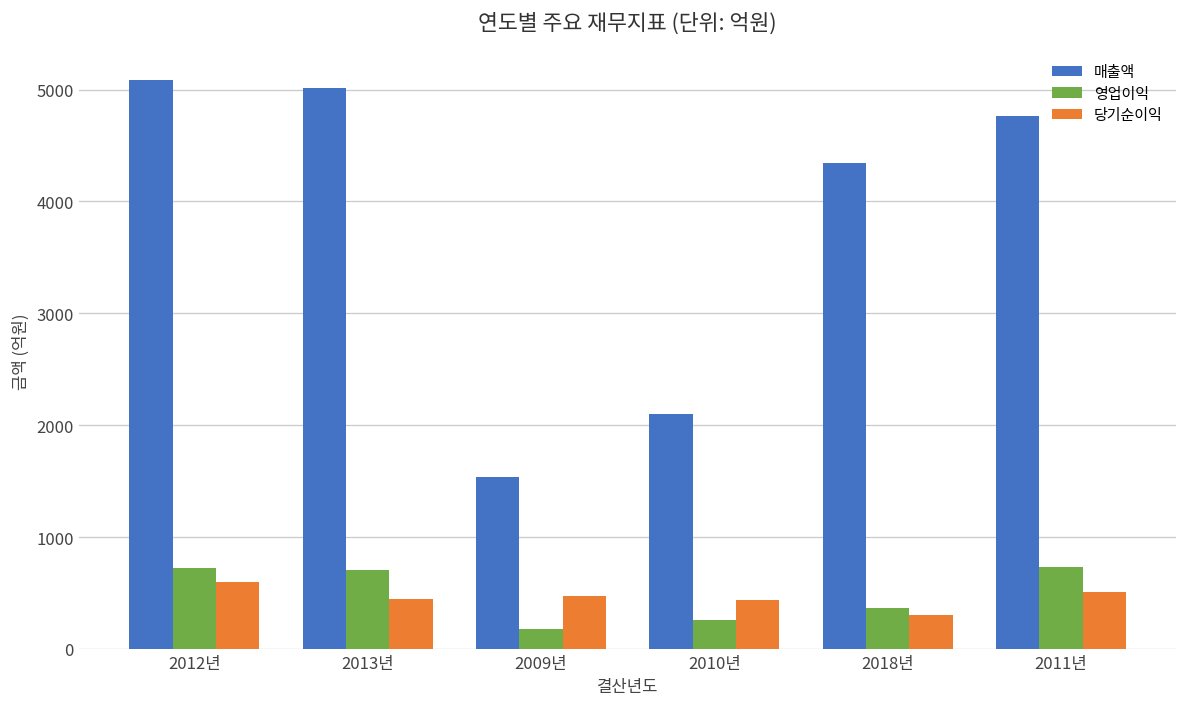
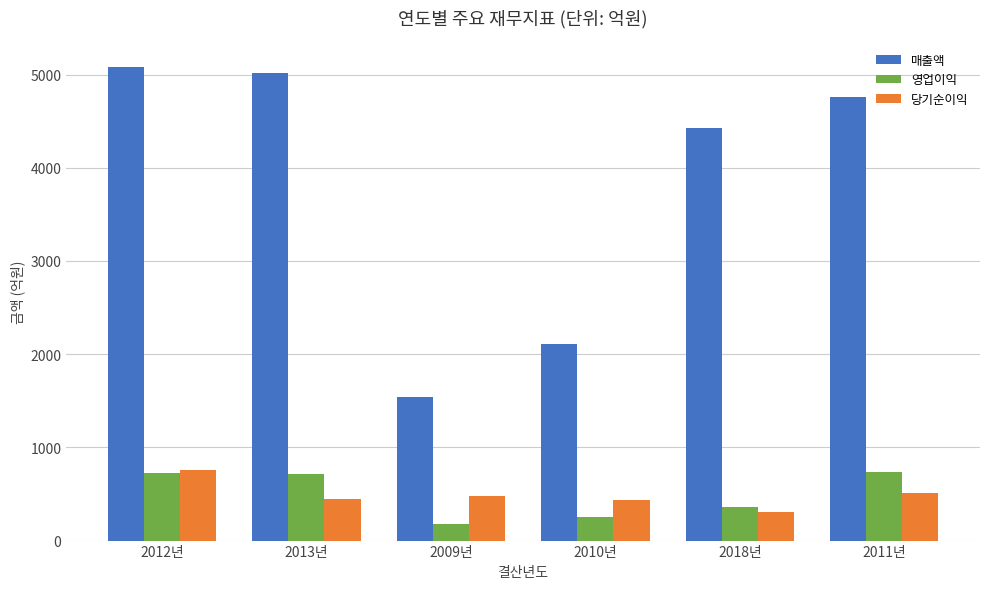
  {
    "매출액": {
      "2012년": 5100,
      "2013년": 5000,
      "2009년": 1500,
      "2010년": 2100,
-     "2018년": 4300,
+     "2018년": 4400,
      "2011년": 4800
    },
    "영업이익": {
      "2012년": 700,
      "2013년": 700,
      "2009년": 200,
      "2010년": 300,
      "2018년": 400,
      "2011년": 700
    },
    "당기순이익": {
-     "2012년": 600,
+     "2012년": 800,
      "2013년": 500,
      "2009년": 500,
      "2010년": 400,
      "2018년": 300,
      "2011년": 500
    }
  }
